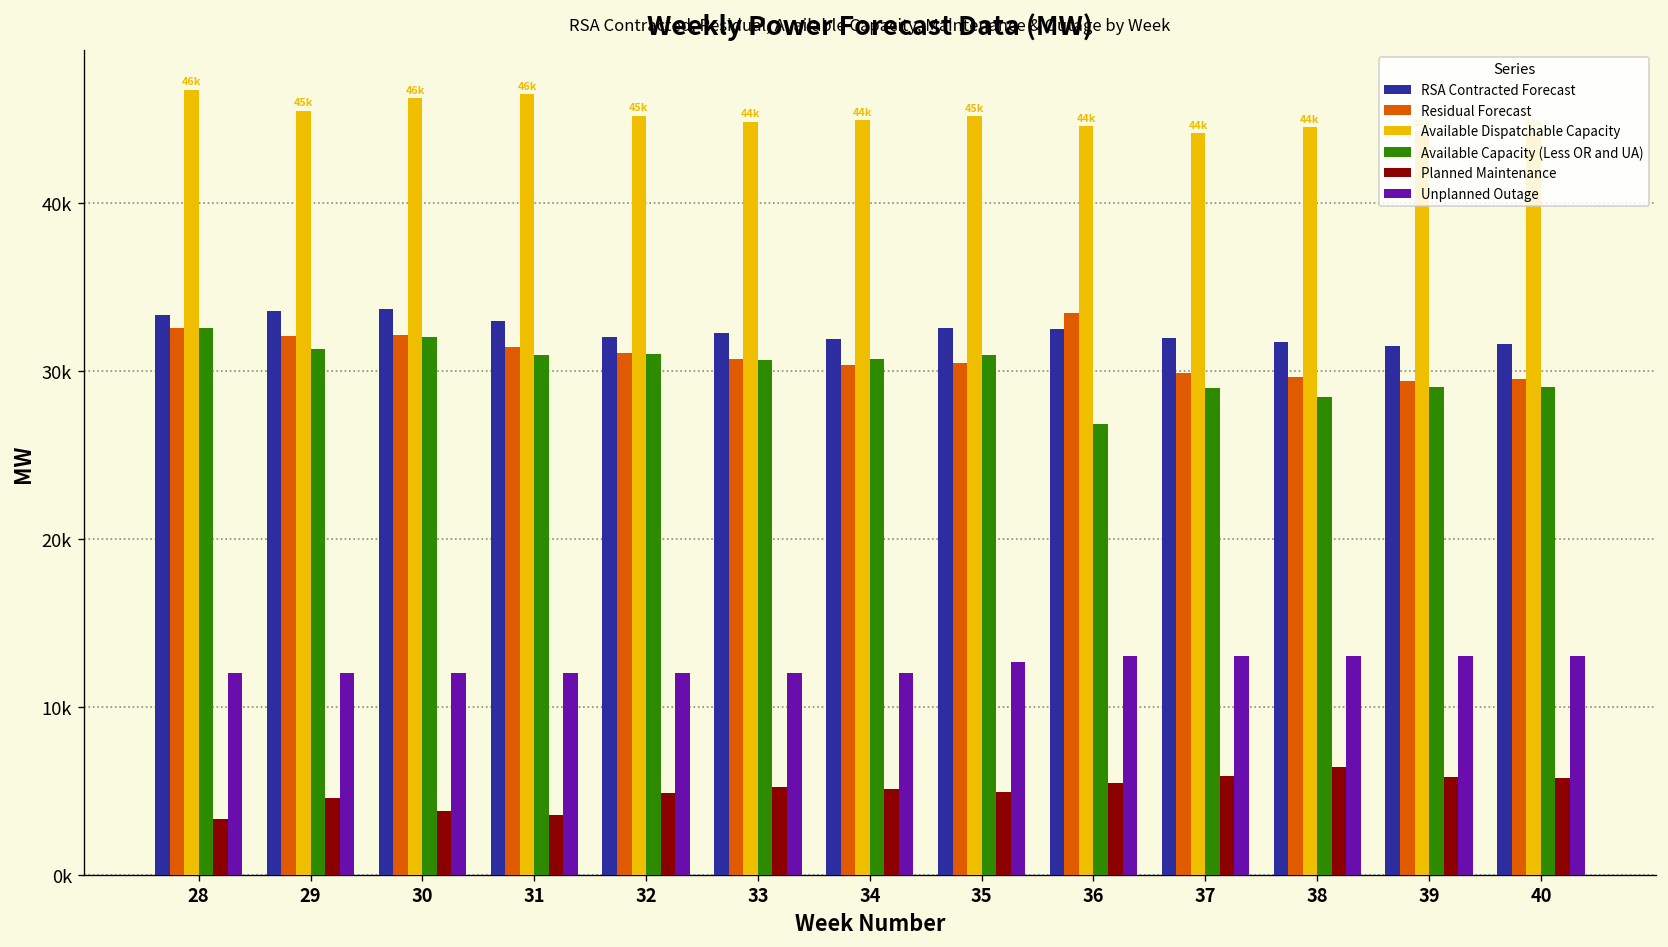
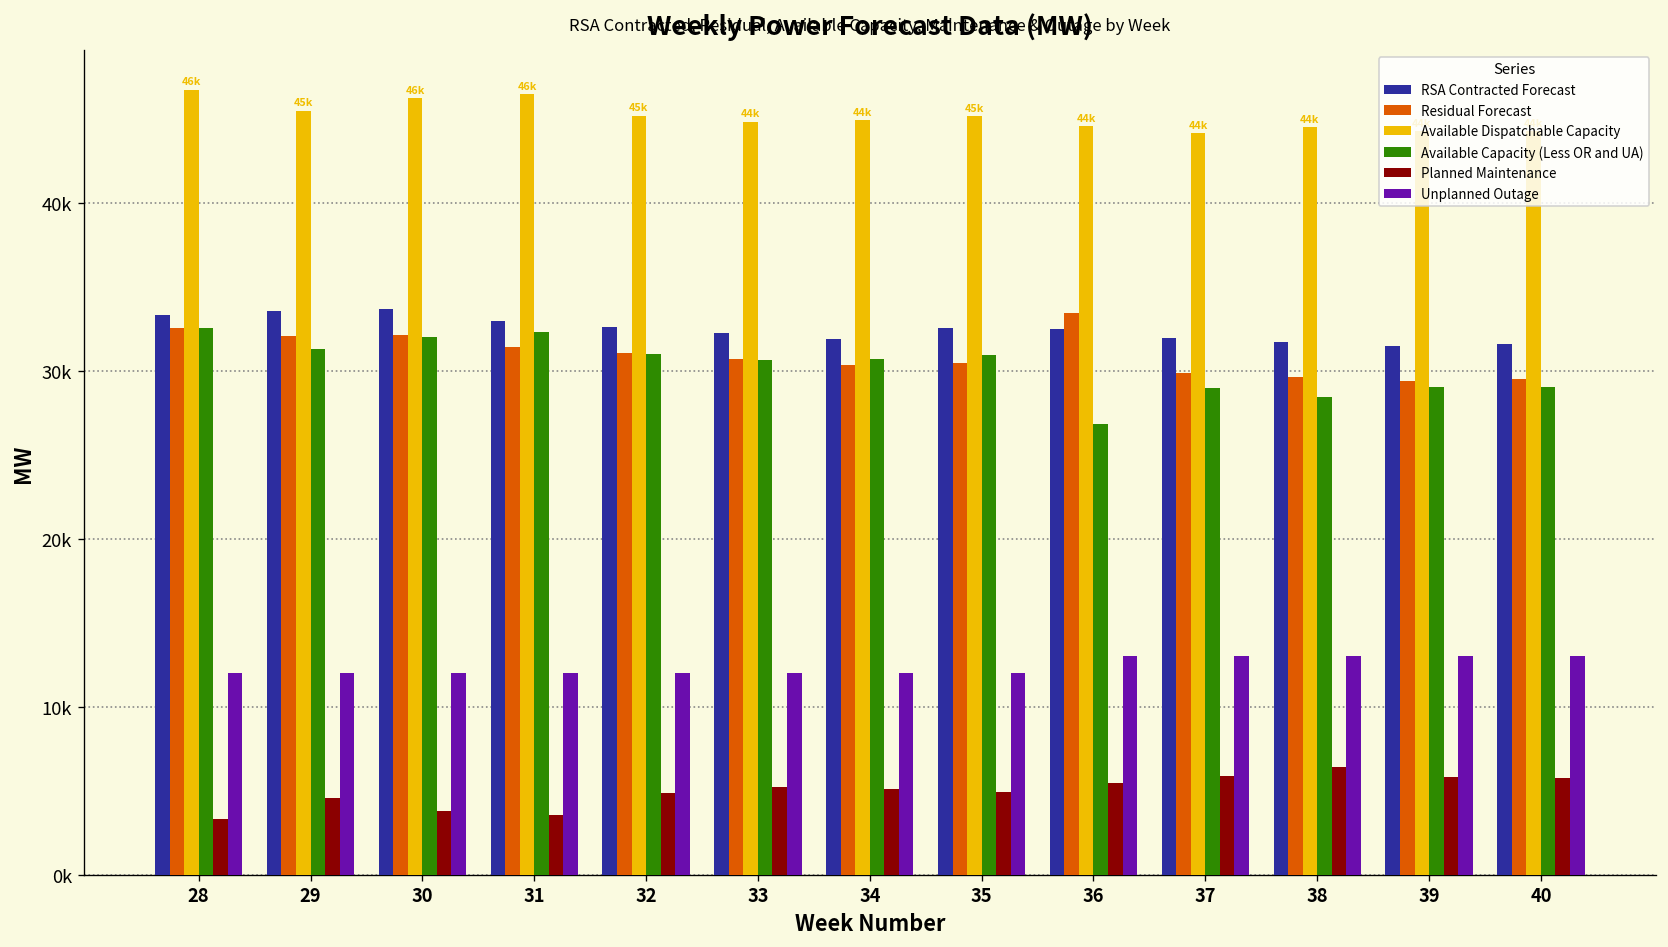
  {
    "RSA Contracted Forecast": {
      "28": "33300",
      "29": "33600",
      "30": "33600",
      "31": "32900",
-     "32": "32000",
+     "32": "32600",
      "33": "32200",
      "34": "31900",
      "35": "32500",
      "36": "32500",
      "37": "32000",
      "38": "31700",
      "39": "31500",
      "40": "31600"
    },
    "Residual Forecast": {
      "28": "32600",
      "29": "32100",
      "30": "32100",
      "31": "31400",
      "32": "31000",
      "33": "30700",
      "34": "30300",
      "35": "30400",
      "36": "33400",
      "37": "29900",
      "38": "29600",
      "39": "29400",
      "40": "29500"
    },
    "Available Dispatchable Capacity": {
      "29": "45k",
      "30": "46k",
      "31": "46k",
      "32": "45k",
      "35": "45k",
      "37": "44k",
      "38": "44k"
    },
    "Available Capacity (Less OR and UA)": {
      "28": "32500",
      "29": "31300",
      "30": "32000",
-     "31": "31000",
+     "31": "32300",
      "32": "31000",
      "33": "30600",
      "34": "30700",
      "35": "30900",
      "36": "26800",
      "37": "28900",
      "38": "28400",
      "39": "29000",
      "40": "29000"
    },
    "Planned Maintenance": {
      "28": "3300",
      "29": "4600",
      "30": "3800",
      "31": "3600",
      "32": "4900",
      "33": "5200",
      "34": "5100",
      "35": "4900",
      "36": "5500",
      "37": "5900",
      "38": "6400",
      "39": "5800",
      "40": "5800"
    },
    "Unplanned Outage": {
      "28": "12000",
      "29": "12000",
      "30": "12000",
      "31": "12000",
      "32": "12000",
      "33": "12000",
      "34": "12000",
-     "35": "12700",
+     "35": "12000",
      "36": "13000",
      "37": "13000",
      "38": "13000",
      "39": "13000",
      "40": "13000"
    }
  }
